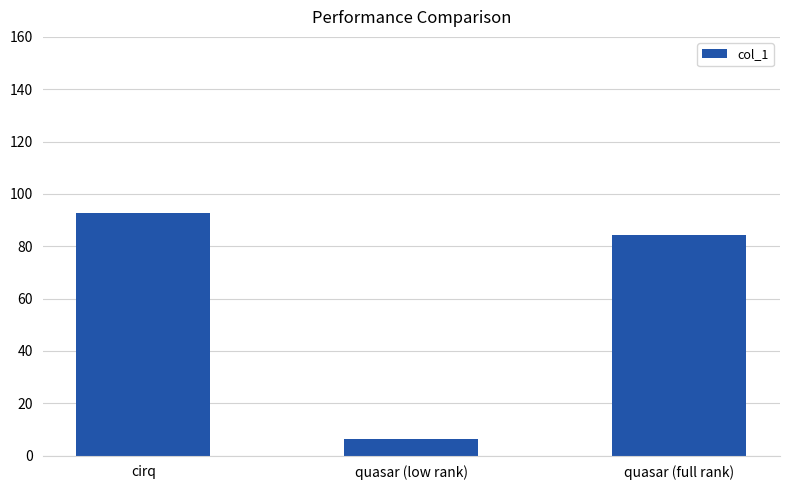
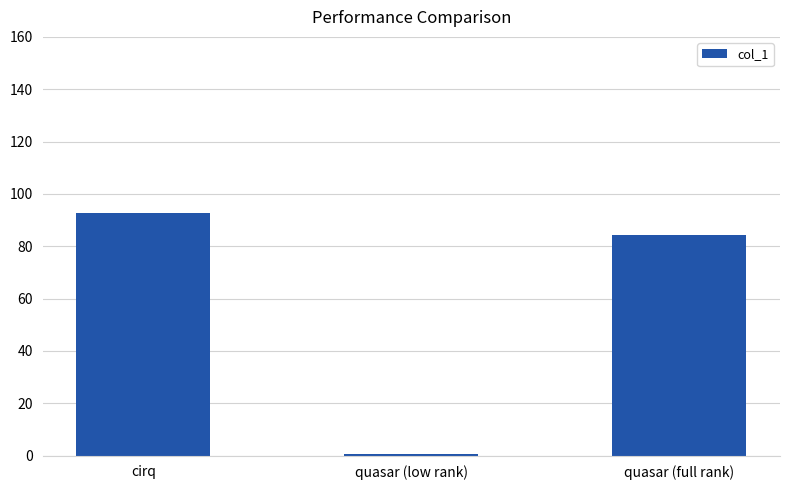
  {
    "cirq": 93,
-   "quasar (low rank)": 6,
+   "quasar (low rank)": 0,
    "quasar (full rank)": 84
  }
